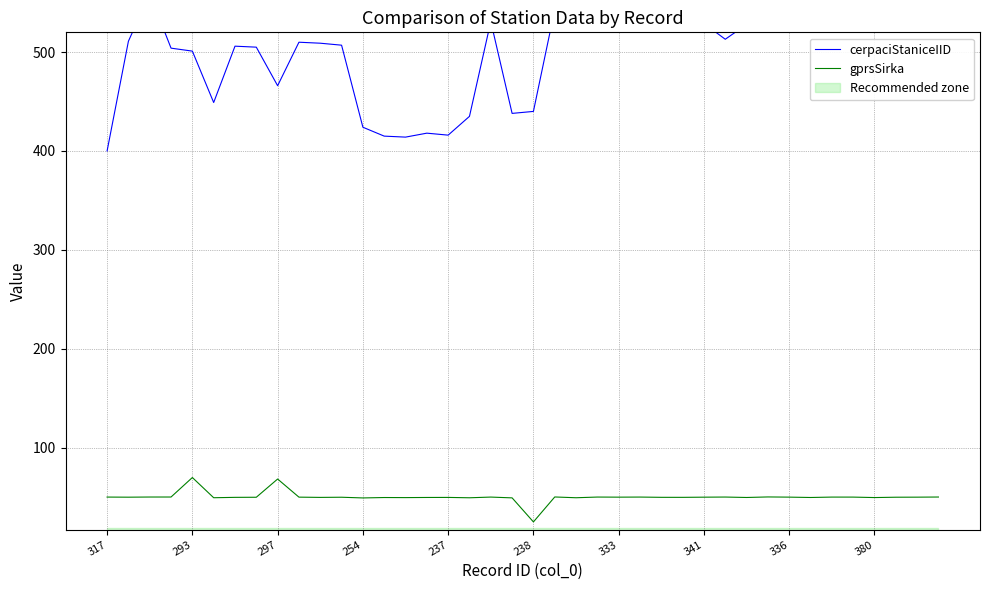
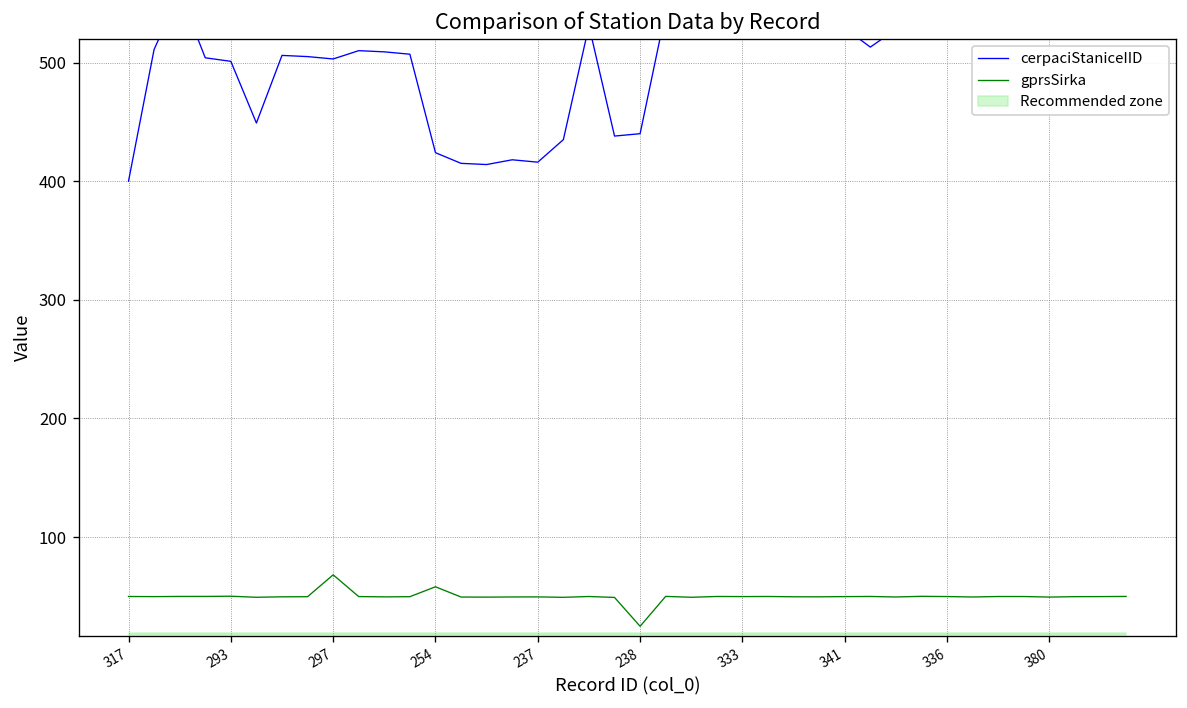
  {
    "cerpaciStaniceIID": {
      "317": 400,
      "293": 500,
-     "297": 470,
+     "297": 500,
      "254": 420,
      "237": 420,
      "238": 440
    },
    "gprsSirka": {
      "317": 50,
-     "293": 70,
+     "293": 50,
      "297": 70,
-     "254": 50,
+     "254": 60,
      "237": 50,
      "238": 20,
      "333": 50,
      "341": 50,
      "336": 50,
      "380": 50
    }
  }
